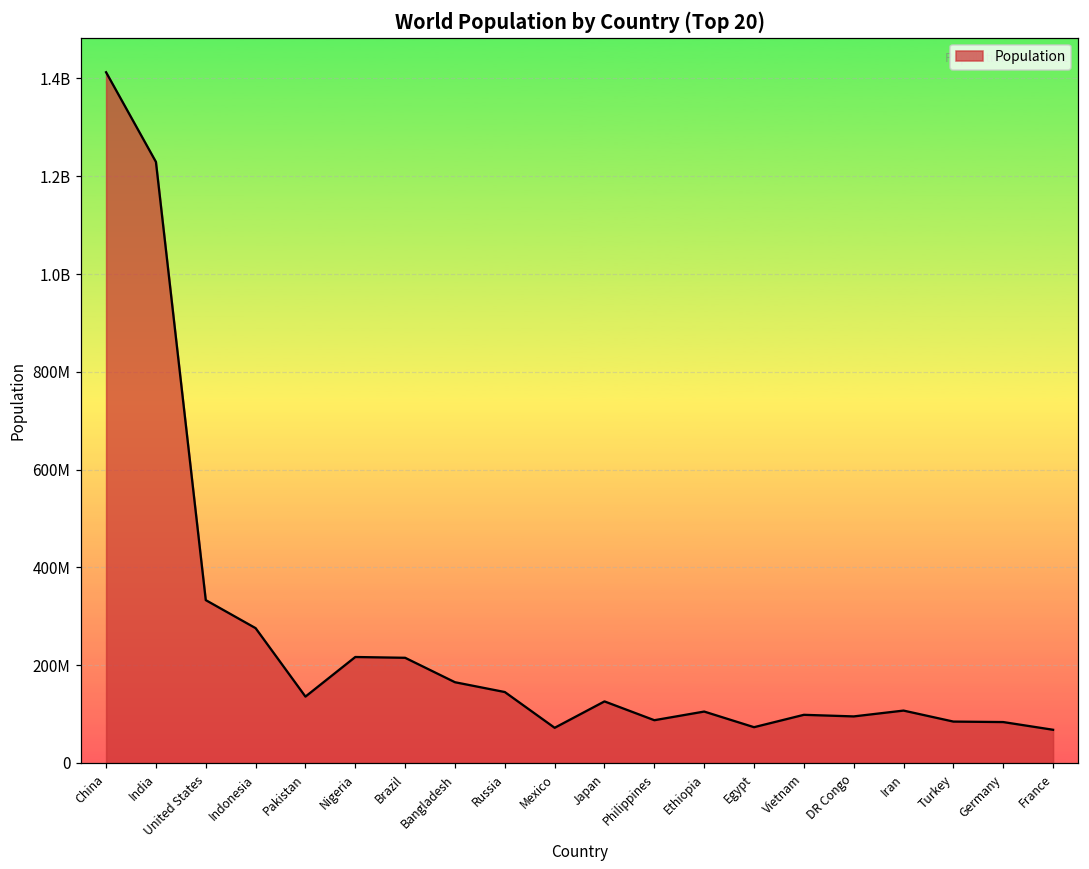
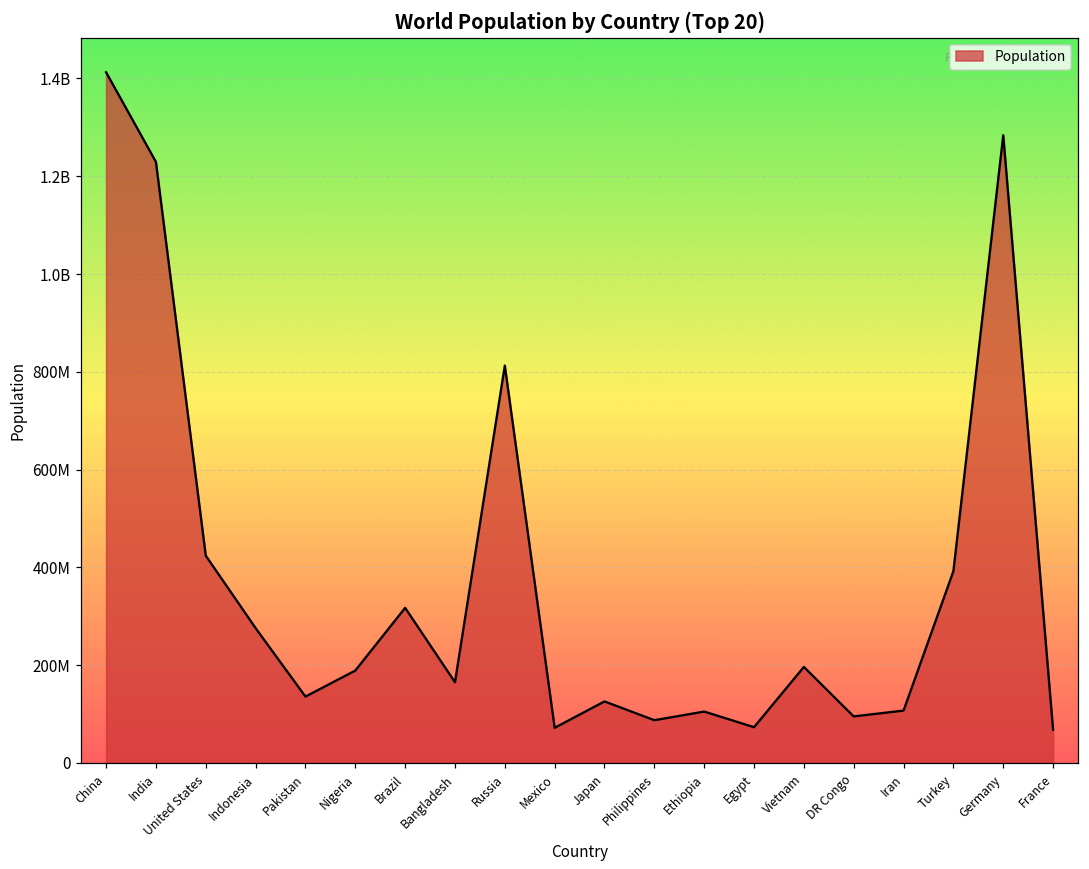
  {
    "China": 1410000000,
    "India": 1230000000,
-   "United States": 330000000,
+   "United States": 420000000,
    "Indonesia": 280000000,
    "Pakistan": 140000000,
-   "Nigeria": 220000000,
-   "Brazil": 220000000,
+   "Nigeria": 190000000,
+   "Brazil": 320000000,
    "Bangladesh": 170000000,
-   "Russia": 150000000,
+   "Russia": 810000000,
    "Mexico": 70000000,
    "Japan": 130000000,
    "Philippines": 90000000,
    "Ethiopia": 110000000,
    "Egypt": 70000000,
-   "Vietnam": 100000000,
+   "Vietnam": 200000000,
    "DR Congo": 100000000,
    "Iran": 110000000,
-   "Turkey": 80000000,
-   "Germany": 80000000,
+   "Turkey": 390000000,
+   "Germany": 1280000000,
    "France": 70000000
  }
